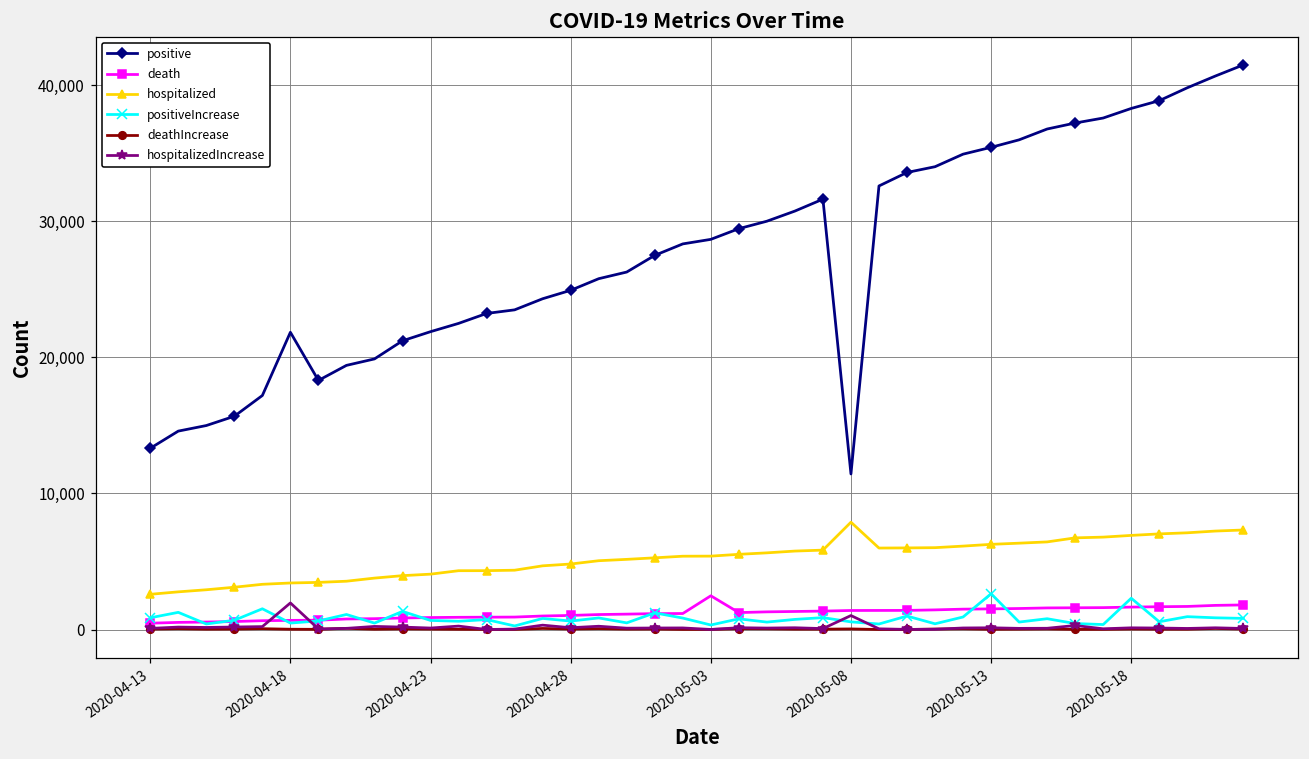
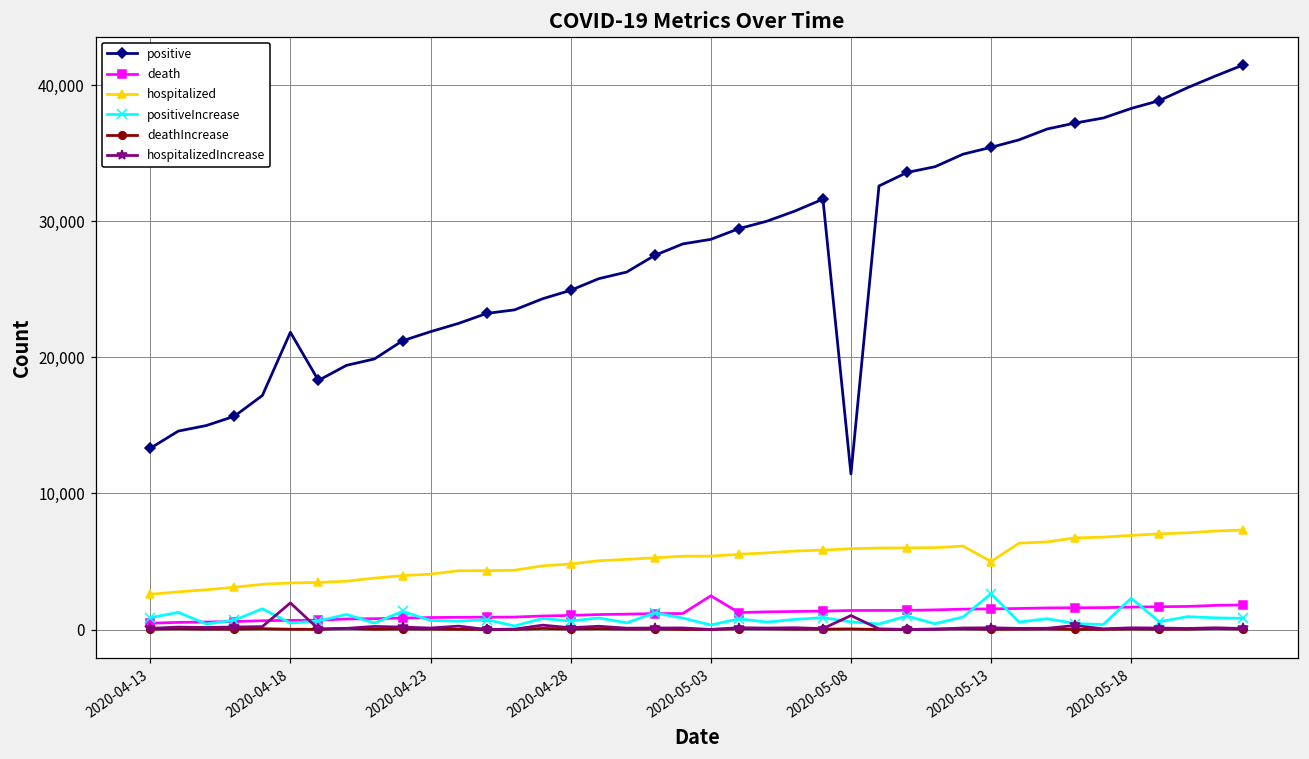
  {
    "positive": {
      "2020-04-13": "13,300",
      "2020-04-18": "21,800",
      "2020-04-23": "21,900",
      "2020-04-28": "24,900",
      "2020-05-03": "28,700",
      "2020-05-08": "11,400",
      "2020-05-13": "35,400",
      "2020-05-18": "38,300"
    },
    "death": {
      "2020-04-13": "500",
      "2020-04-23": "900",
      "2020-04-28": "1,000",
      "2020-05-03": "2,500",
      "2020-05-08": "1,400",
      "2020-05-13": "1,500",
      "2020-05-18": "1,600"
    },
    "hospitalized": {
      "2020-04-13": "2,600",
      "2020-04-18": "3,400",
      "2020-04-23": "4,100",
      "2020-04-28": "4,800",
      "2020-05-03": "5,400",
-     "2020-05-08": "7,900",
-     "2020-05-13": "6,300",
+     "2020-05-08": "5,900",
+     "2020-05-13": "5,000",
      "2020-05-18": "6,900"
    },
    "positiveIncrease": {
      "2020-04-13": "900",
      "2020-04-23": "700",
      "2020-04-28": "600",
      "2020-05-03": "300",
      "2020-05-08": "600",
      "2020-05-13": "2,600",
      "2020-05-18": "2,300"
    },
    "deathIncrease": {
      "2020-04-18": "0",
      "2020-05-08": "0"
    },
    "hospitalizedIncrease": {
      "2020-04-18": "2,000",
      "2020-05-08": "1,000"
    }
  }
